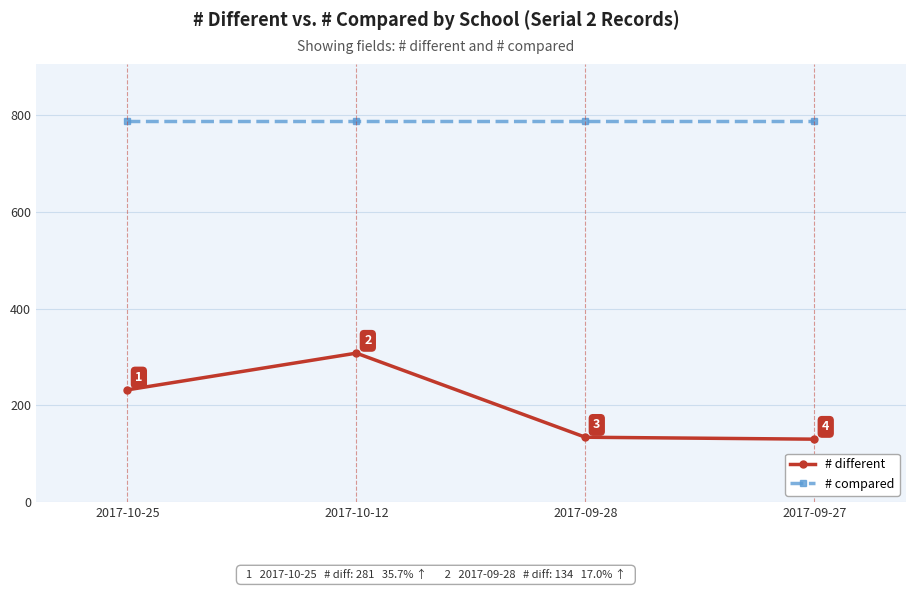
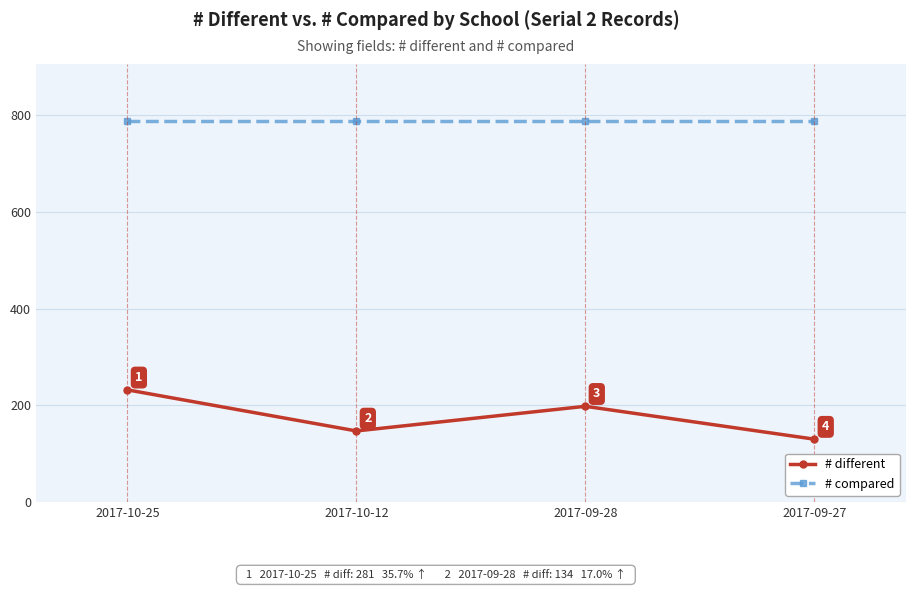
  {
    "# different": {
-     "2017-10-12": 310,
-     "2017-09-28": 130
+     "2017-10-12": 150,
+     "2017-09-28": 200
    },
    "# compared": {
      "2017-10-25": 790,
      "2017-10-12": 790,
      "2017-09-28": 790,
      "2017-09-27": 790
    }
  }
